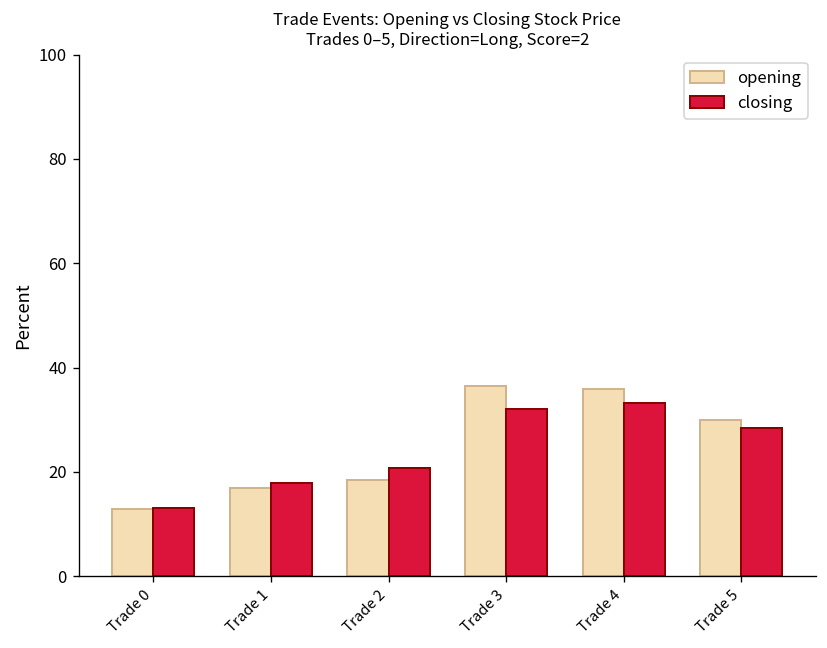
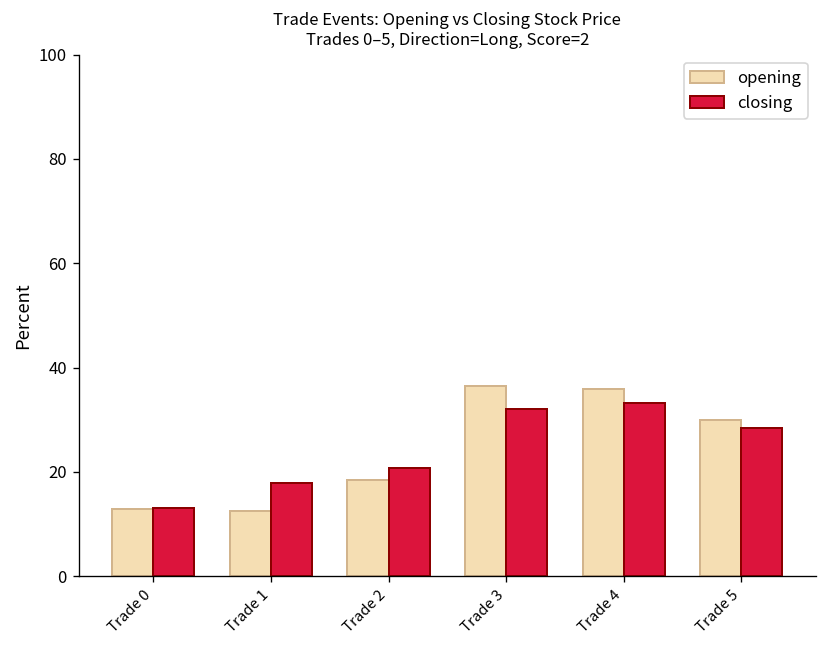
  {
    "opening": {
      "Trade 0": 13,
-     "Trade 1": 17,
+     "Trade 1": 13,
      "Trade 2": 18,
      "Trade 3": 36,
      "Trade 4": 36,
      "Trade 5": 30
    },
    "closing": {
      "Trade 0": 13,
      "Trade 1": 18,
      "Trade 2": 21,
      "Trade 3": 32,
      "Trade 4": 33,
      "Trade 5": 28
    }
  }
